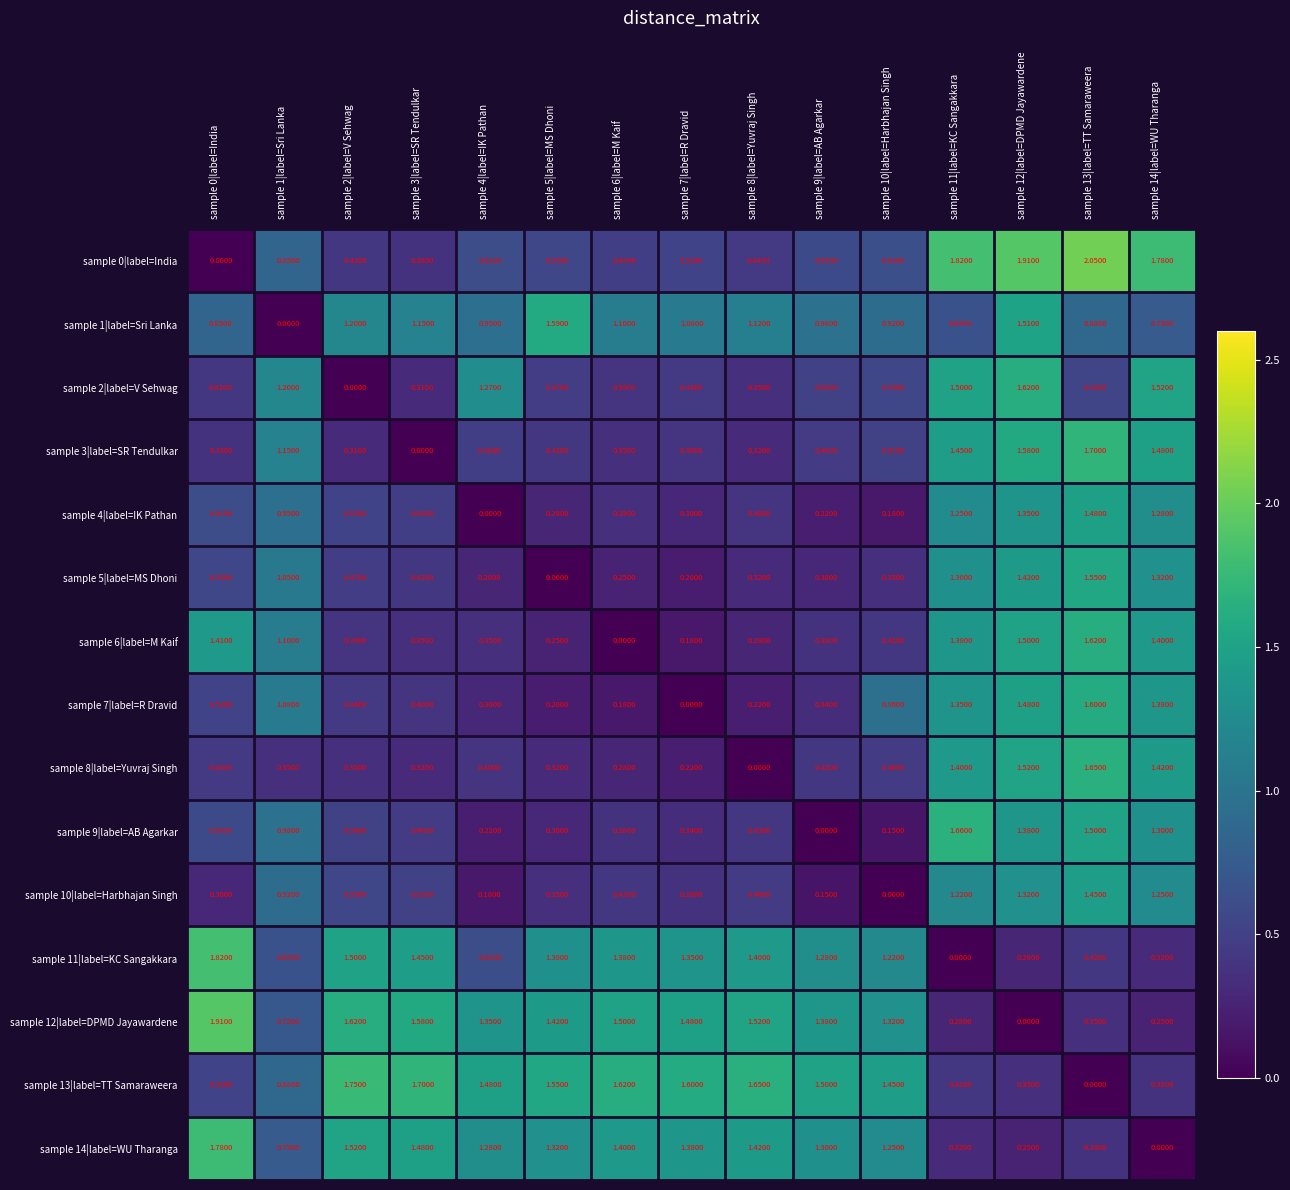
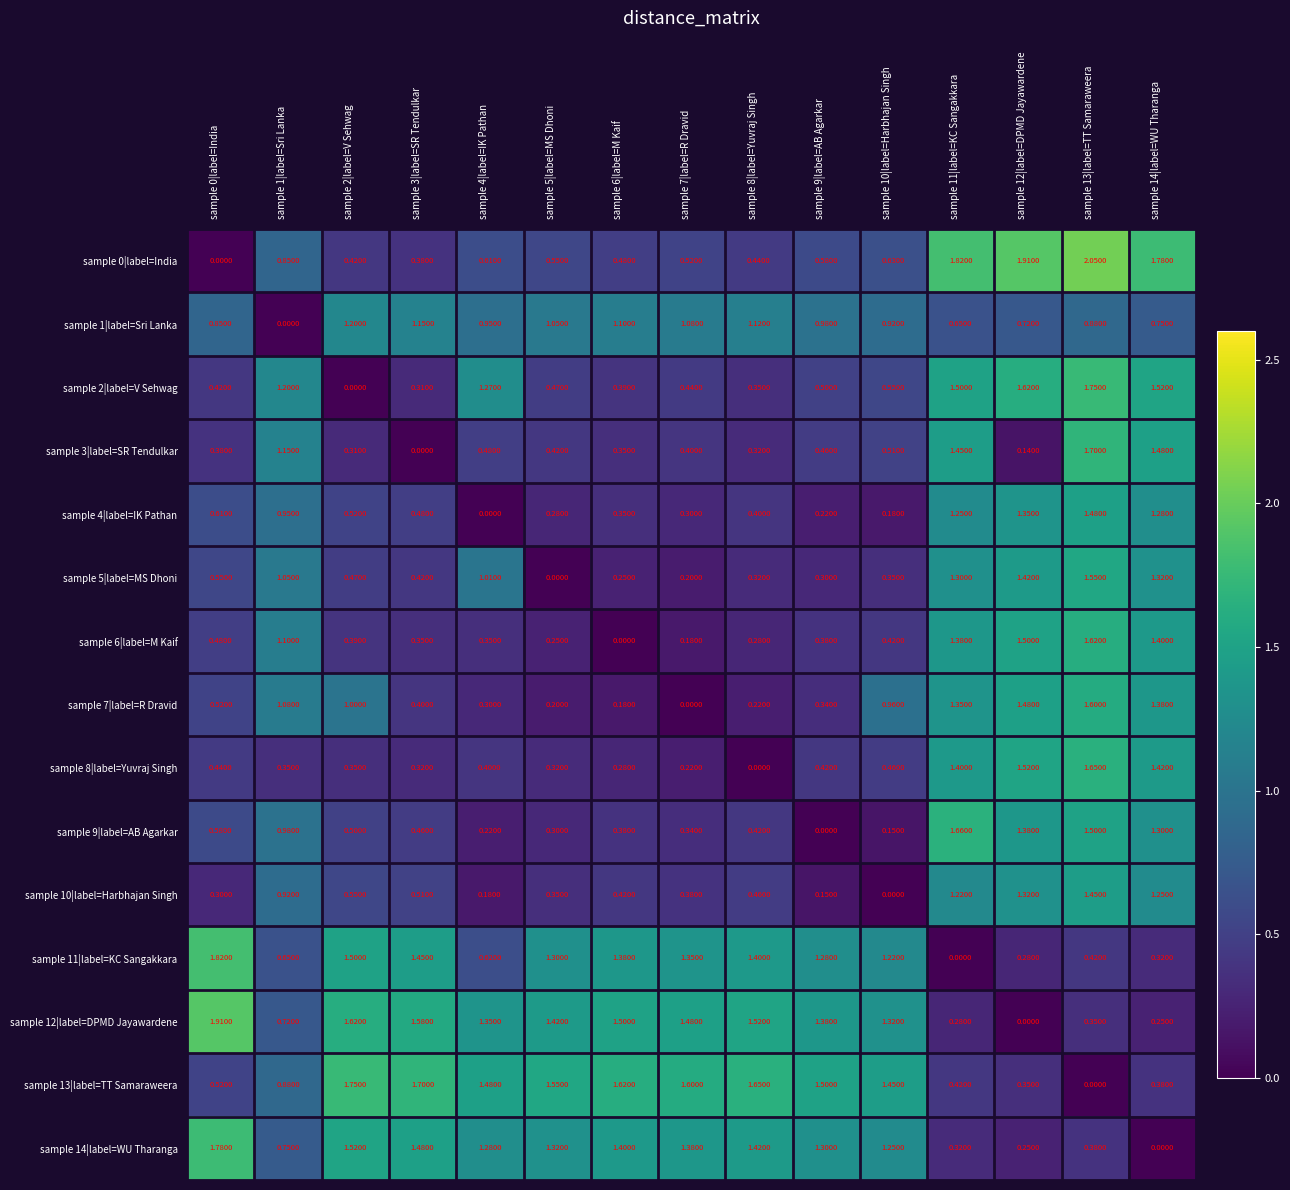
  {
    "sample 1|label=Sri Lanka": {
      "sample 0|label=India": 0.8500,
      "sample 1|label=Sri Lanka": 0.0000,
      "sample 2|label=V Sehwag": 1.2000,
      "sample 3|label=SR Tendulkar": 1.1500,
      "sample 4|label=IK Pathan": 0.9500,
-     "sample 5|label=MS Dhoni": 1.5900,
+     "sample 5|label=MS Dhoni": 1.0500,
      "sample 6|label=M Kaif": 1.1000,
      "sample 7|label=R Dravid": 1.0800,
      "sample 8|label=Yuvraj Singh": 1.1200,
      "sample 9|label=AB Agarkar": 0.9800,
      "sample 10|label=Harbhajan Singh": 0.9200,
      "sample 11|label=KC Sangakkara": 0.6500,
-     "sample 12|label=DPMD Jayawardene": 1.5100,
+     "sample 12|label=DPMD Jayawardene": 0.7200,
      "sample 13|label=TT Samaraweera": 0.8800,
      "sample 14|label=WU Tharanga": 0.7500
    },
    "sample 2|label=V Sehwag": {
      "sample 0|label=India": 0.4200,
      "sample 1|label=Sri Lanka": 1.2000,
      "sample 2|label=V Sehwag": 0.0000,
      "sample 3|label=SR Tendulkar": 0.3100,
      "sample 4|label=IK Pathan": 1.2700,
      "sample 5|label=MS Dhoni": 0.4700,
      "sample 6|label=M Kaif": 0.3900,
      "sample 7|label=R Dravid": 0.4400,
      "sample 8|label=Yuvraj Singh": 0.3500,
      "sample 9|label=AB Agarkar": 0.5000,
      "sample 10|label=Harbhajan Singh": 0.5500,
      "sample 11|label=KC Sangakkara": 1.5000,
      "sample 12|label=DPMD Jayawardene": 1.6200,
-     "sample 13|label=TT Samaraweera": 0.5400,
+     "sample 13|label=TT Samaraweera": 1.7500,
      "sample 14|label=WU Tharanga": 1.5200
    },
    "sample 3|label=SR Tendulkar": {
      "sample 0|label=India": 0.3800,
      "sample 1|label=Sri Lanka": 1.1500,
      "sample 2|label=V Sehwag": 0.3100,
      "sample 3|label=SR Tendulkar": 0.0000,
      "sample 4|label=IK Pathan": 0.4800,
      "sample 5|label=MS Dhoni": 0.4200,
      "sample 6|label=M Kaif": 0.3500,
      "sample 7|label=R Dravid": 0.4000,
      "sample 8|label=Yuvraj Singh": 0.3200,
      "sample 9|label=AB Agarkar": 0.4600,
      "sample 10|label=Harbhajan Singh": 0.5100,
      "sample 11|label=KC Sangakkara": 1.4500,
-     "sample 12|label=DPMD Jayawardene": 1.5800,
+     "sample 12|label=DPMD Jayawardene": 0.1400,
      "sample 13|label=TT Samaraweera": 1.7000,
      "sample 14|label=WU Tharanga": 1.4800
    },
    "sample 5|label=MS Dhoni": {
      "sample 0|label=India": 0.5500,
      "sample 1|label=Sri Lanka": 1.0500,
      "sample 2|label=V Sehwag": 0.4700,
      "sample 3|label=SR Tendulkar": 0.4200,
-     "sample 4|label=IK Pathan": 0.2800,
+     "sample 4|label=IK Pathan": 1.0100,
      "sample 5|label=MS Dhoni": 0.0000,
      "sample 6|label=M Kaif": 0.2500,
      "sample 7|label=R Dravid": 0.2000,
      "sample 8|label=Yuvraj Singh": 0.3200,
      "sample 9|label=AB Agarkar": 0.3000,
      "sample 10|label=Harbhajan Singh": 0.3500,
      "sample 11|label=KC Sangakkara": 1.3000,
      "sample 12|label=DPMD Jayawardene": 1.4200,
      "sample 13|label=TT Samaraweera": 1.5500,
      "sample 14|label=WU Tharanga": 1.3200
    },
    "sample 6|label=M Kaif": {
-     "sample 0|label=India": 1.4100,
+     "sample 0|label=India": 0.4800,
      "sample 1|label=Sri Lanka": 1.1000,
      "sample 2|label=V Sehwag": 0.3900,
      "sample 3|label=SR Tendulkar": 0.3500,
      "sample 4|label=IK Pathan": 0.3500,
      "sample 5|label=MS Dhoni": 0.2500,
      "sample 6|label=M Kaif": 0.0000,
      "sample 7|label=R Dravid": 0.1800,
      "sample 8|label=Yuvraj Singh": 0.2800,
      "sample 9|label=AB Agarkar": 0.3800,
      "sample 10|label=Harbhajan Singh": 0.4200,
      "sample 11|label=KC Sangakkara": 1.3800,
      "sample 12|label=DPMD Jayawardene": 1.5000,
      "sample 13|label=TT Samaraweera": 1.6200,
      "sample 14|label=WU Tharanga": 1.4000
    },
    "sample 7|label=R Dravid": {
      "sample 0|label=India": 0.5200,
      "sample 1|label=Sri Lanka": 1.0800,
-     "sample 2|label=V Sehwag": 0.4400,
+     "sample 2|label=V Sehwag": 1.0000,
      "sample 3|label=SR Tendulkar": 0.4000,
      "sample 4|label=IK Pathan": 0.3000,
      "sample 5|label=MS Dhoni": 0.2000,
      "sample 6|label=M Kaif": 0.1800,
      "sample 7|label=R Dravid": 0.0000,
      "sample 8|label=Yuvraj Singh": 0.2200,
      "sample 9|label=AB Agarkar": 0.3400,
      "sample 10|label=Harbhajan Singh": 0.9600,
      "sample 11|label=KC Sangakkara": 1.3500,
      "sample 12|label=DPMD Jayawardene": 1.4800,
      "sample 13|label=TT Samaraweera": 1.6000,
      "sample 14|label=WU Tharanga": 1.3800
    }
  }
